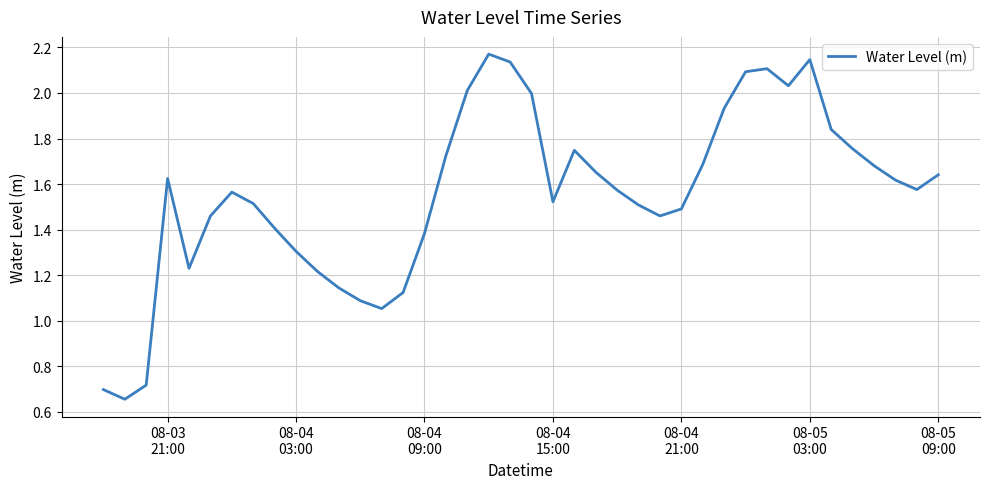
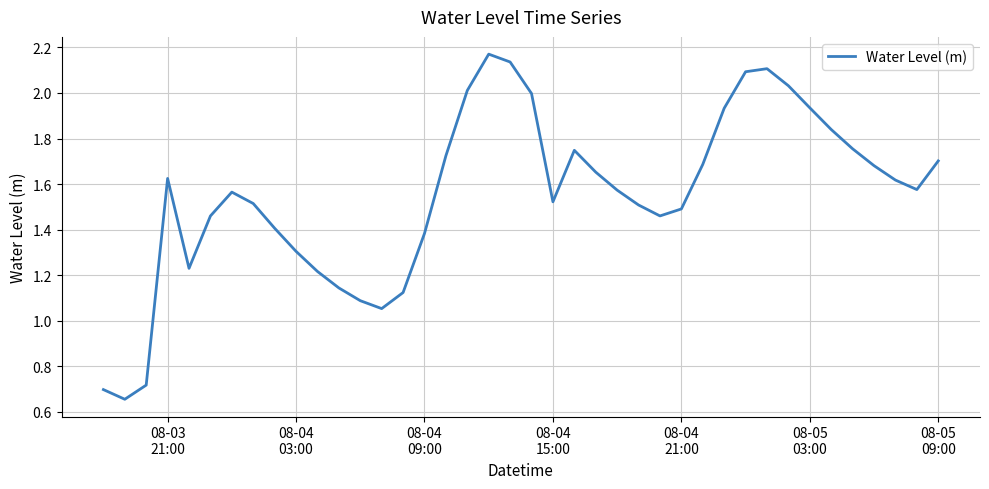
  {
    "08-03 21:00": 1.62,
    "08-04 03:00": 1.30,
    "08-04 09:00": 1.38,
    "08-04 15:00": 1.52,
    "08-04 21:00": 1.49,
-   "08-05 03:00": 2.15,
-   "08-05 09:00": 1.64
+   "08-05 03:00": 1.93,
+   "08-05 09:00": 1.70
  }
